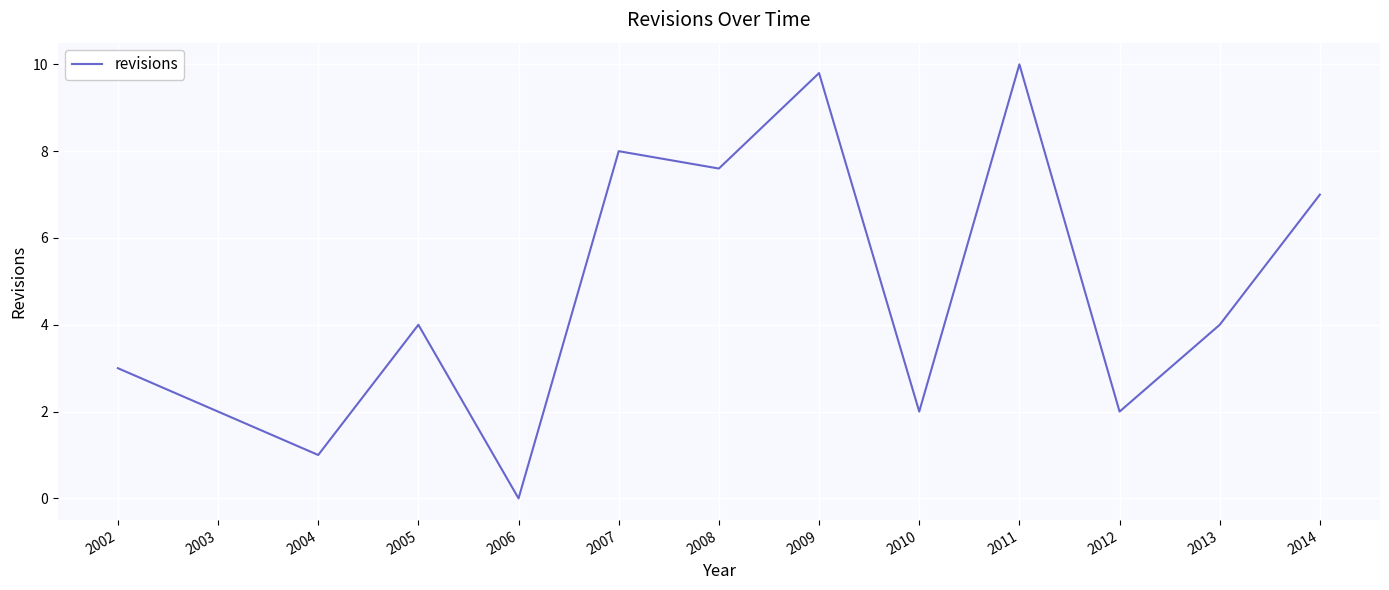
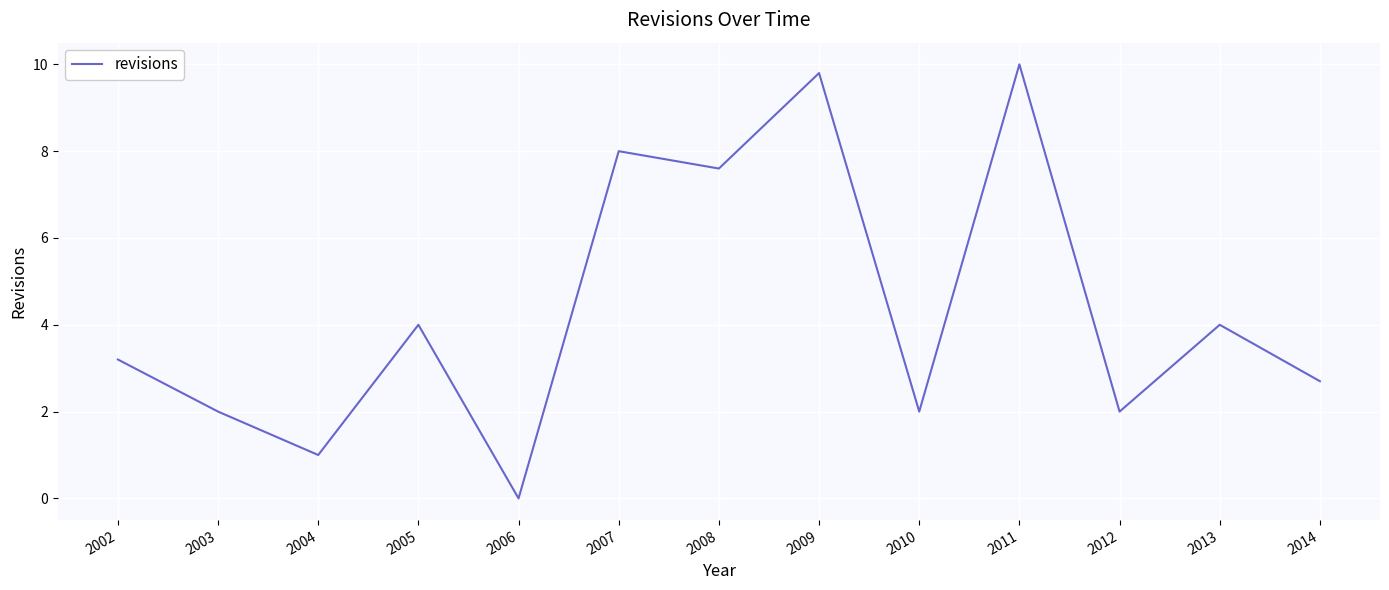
  {
-   "2002": 3.0,
+   "2002": 3.2,
    "2003": 2.0,
    "2004": 1.0,
    "2005": 4.0,
    "2006": 0.0,
    "2007": 8.0,
    "2008": 7.6,
    "2009": 9.8,
    "2010": 2.0,
    "2011": 10.0,
    "2012": 2.0,
    "2013": 4.0,
-   "2014": 7.0
+   "2014": 2.7
  }
